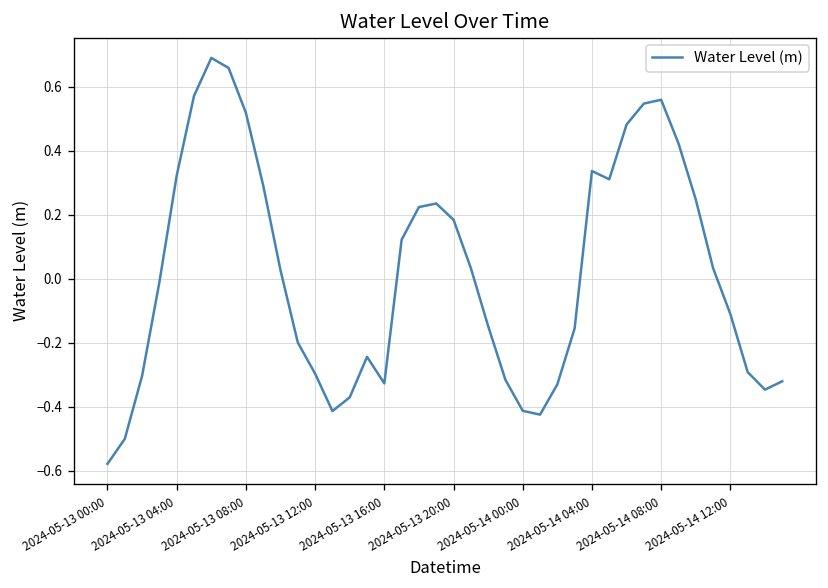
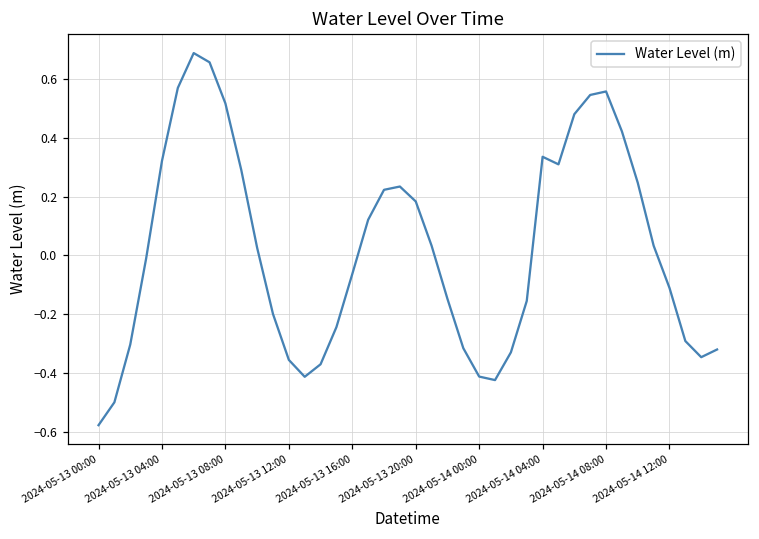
  {
    "2024-05-13 00:00": -0.58,
    "2024-05-13 04:00": 0.32,
    "2024-05-13 08:00": 0.52,
-   "2024-05-13 12:00": -0.30,
-   "2024-05-13 16:00": -0.33,
+   "2024-05-13 12:00": -0.36,
+   "2024-05-13 16:00": -0.06,
    "2024-05-13 20:00": 0.18,
    "2024-05-14 00:00": -0.41,
    "2024-05-14 04:00": 0.34,
    "2024-05-14 08:00": 0.56,
    "2024-05-14 12:00": -0.11
  }
